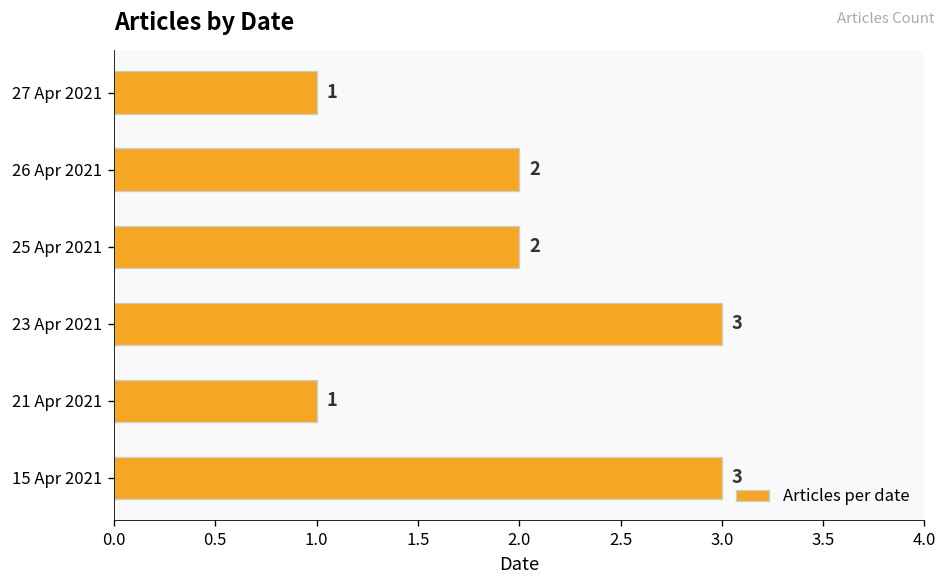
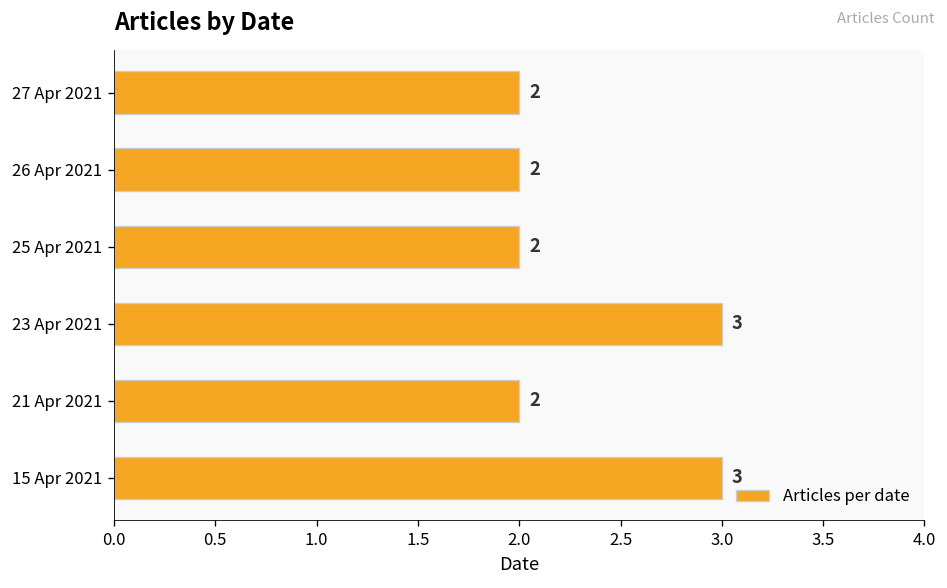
  {
-   "27 Apr 2021": 1,
+   "27 Apr 2021": 2,
    "26 Apr 2021": 2,
    "25 Apr 2021": 2,
    "23 Apr 2021": 3,
-   "21 Apr 2021": 1,
+   "21 Apr 2021": 2,
    "15 Apr 2021": 3
  }
